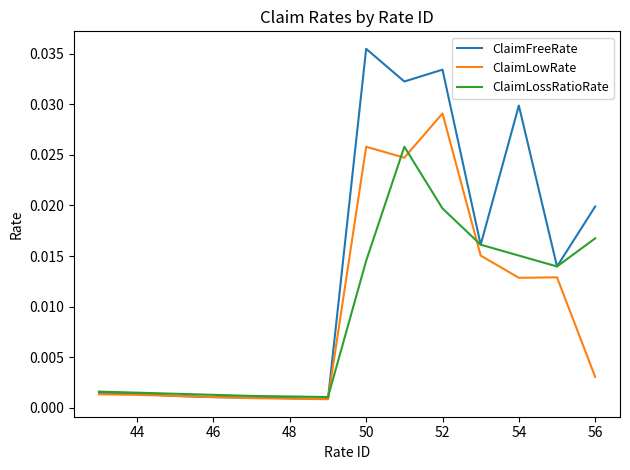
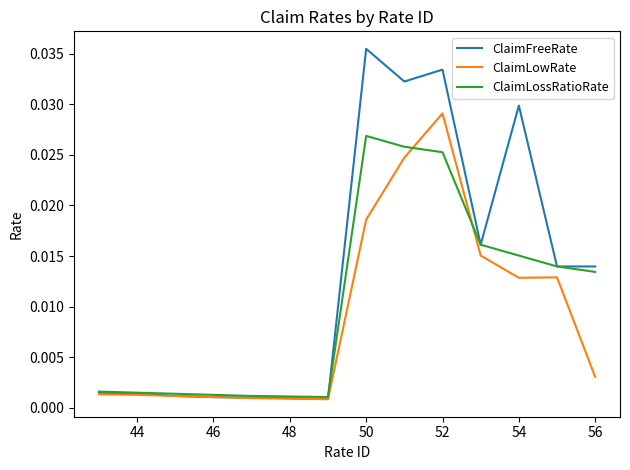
  {
    "ClaimFreeRate": {
      "50": 0.0355,
      "52": 0.0334,
      "54": 0.0299,
-     "56": 0.0199
+     "56": 0.0140
    },
    "ClaimLowRate": {
-     "50": 0.0258,
+     "50": 0.0186,
      "52": 0.0291,
      "54": 0.0129,
      "56": 0.0031
    },
    "ClaimLossRatioRate": {
-     "50": 0.0145,
-     "52": 0.0197,
+     "50": 0.0269,
+     "52": 0.0253,
      "54": 0.0151,
-     "56": 0.0168
+     "56": 0.0134
    }
  }
